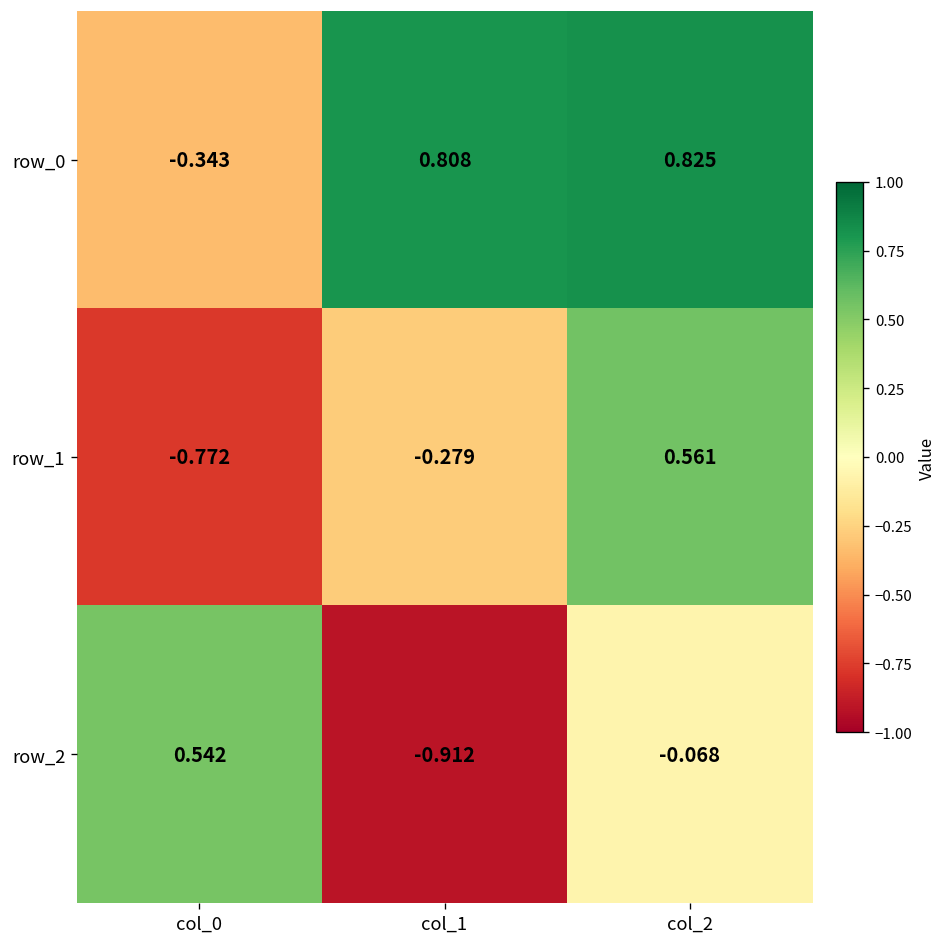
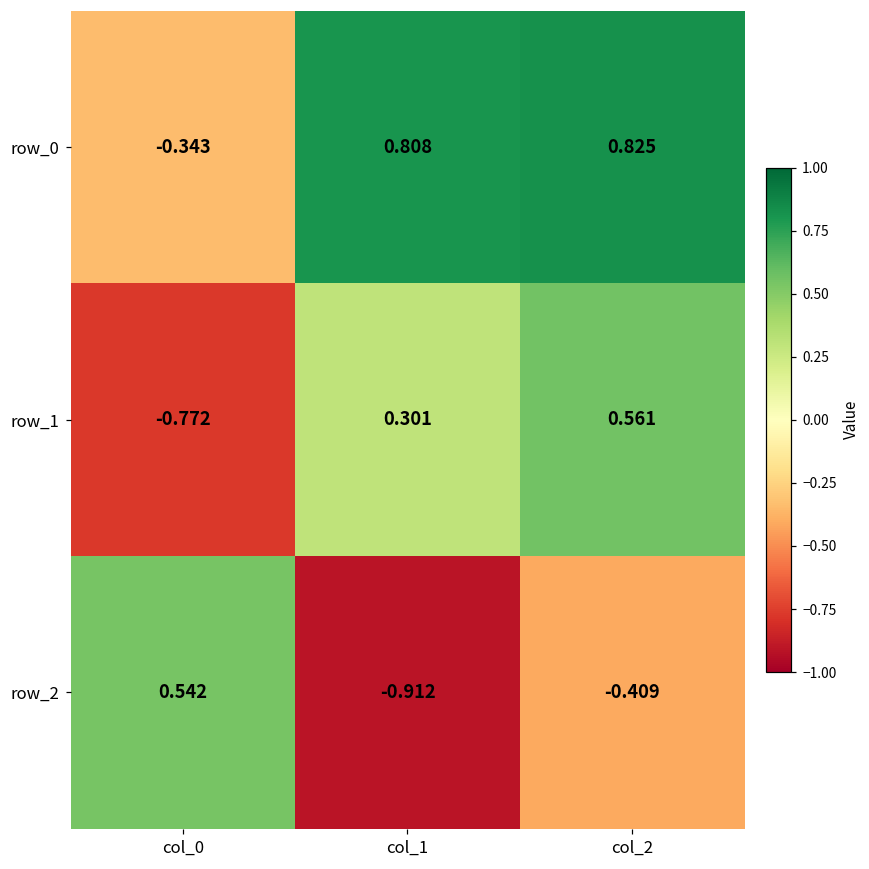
  {
    "row_0": {
      "col_0": -0.343,
      "col_1": 0.808,
      "col_2": 0.825
    },
    "row_1": {
      "col_0": -0.772,
-     "col_1": -0.279,
+     "col_1": 0.301,
      "col_2": 0.561
    },
    "row_2": {
      "col_0": 0.542,
      "col_1": -0.912,
-     "col_2": -0.068
+     "col_2": -0.409
    }
  }
